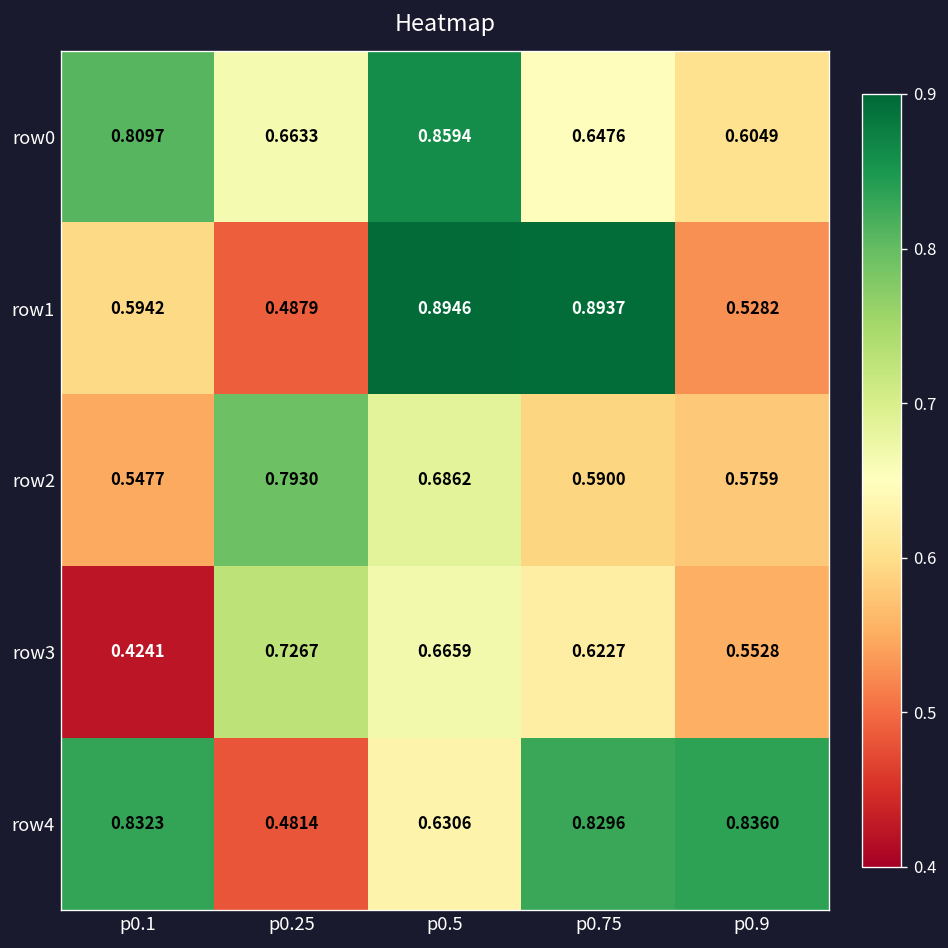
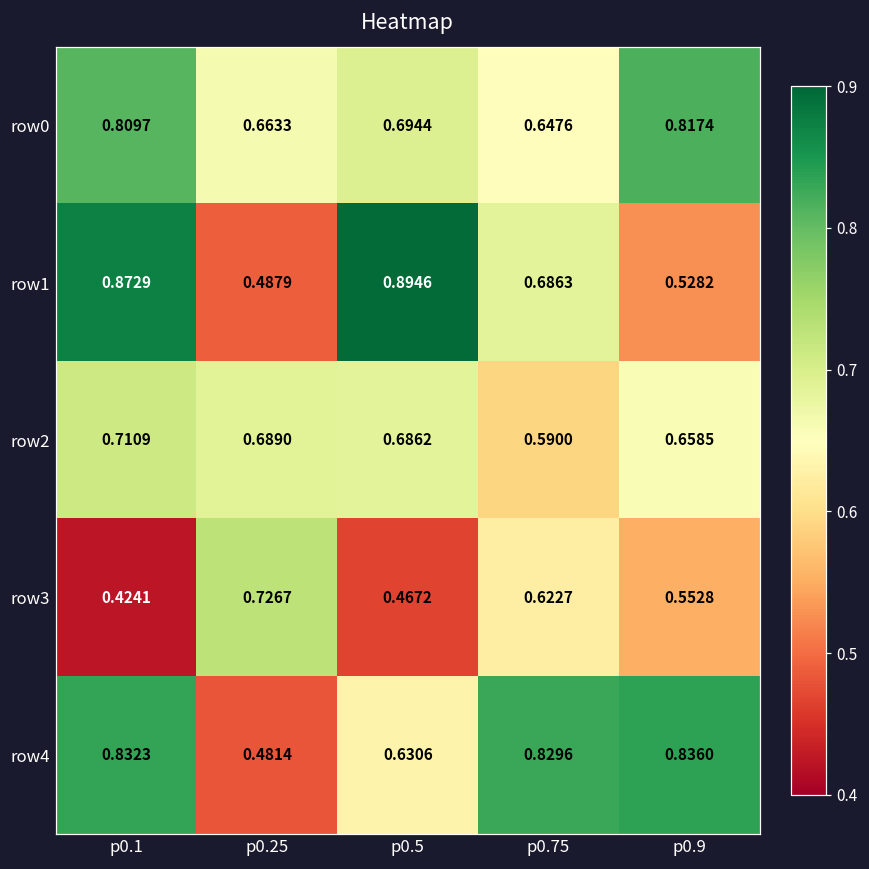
  {
    "row0": {
      "p0.1": 0.8097,
      "p0.25": 0.6633,
-     "p0.5": 0.8594,
+     "p0.5": 0.6944,
      "p0.75": 0.6476,
-     "p0.9": 0.6049
+     "p0.9": 0.8174
    },
    "row1": {
-     "p0.1": 0.5942,
+     "p0.1": 0.8729,
      "p0.25": 0.4879,
      "p0.5": 0.8946,
-     "p0.75": 0.8937,
+     "p0.75": 0.6863,
      "p0.9": 0.5282
    },
    "row2": {
-     "p0.1": 0.5477,
-     "p0.25": 0.7930,
+     "p0.1": 0.7109,
+     "p0.25": 0.6890,
      "p0.5": 0.6862,
      "p0.75": 0.5900,
-     "p0.9": 0.5759
+     "p0.9": 0.6585
    },
    "row3": {
      "p0.1": 0.4241,
      "p0.25": 0.7267,
-     "p0.5": 0.6659,
+     "p0.5": 0.4672,
      "p0.75": 0.6227,
      "p0.9": 0.5528
    },
    "row4": {
      "p0.1": 0.8323,
      "p0.25": 0.4814,
      "p0.5": 0.6306,
      "p0.75": 0.8296,
      "p0.9": 0.8360
    }
  }
